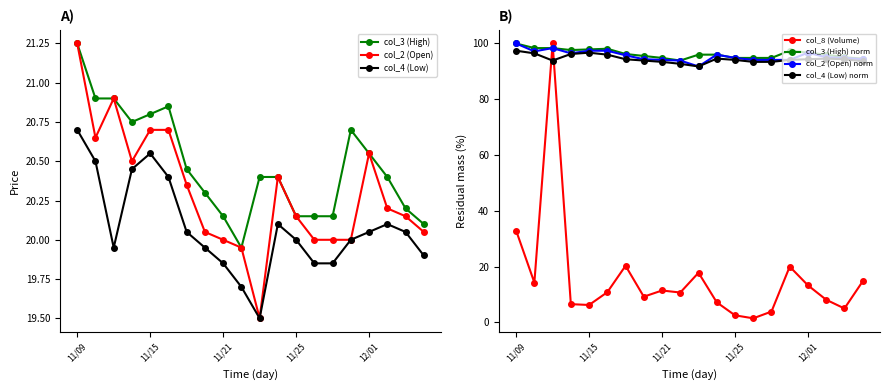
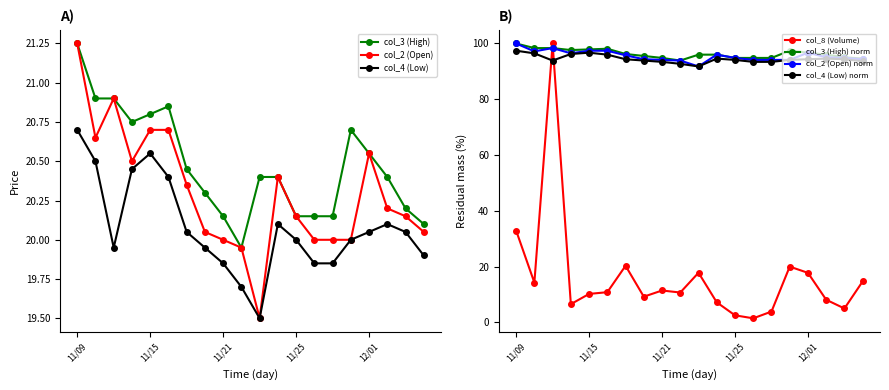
  {
    "A)": {
      "col_3 (High)": {
        "11/15": 20.80,
        "11/21": 20.15
      },
      "col_2 (Open)": {
        "11/15": 20.70,
        "11/21": 20.00
      },
      "col_4 (Low)": {
        "11/09": 20.70,
        "11/15": 20.55,
        "11/21": 19.85,
        "11/25": 20.00,
        "12/01": 20.05
      }
    },
    "B)": {
      "col_8 (Volume)": {
        "11/09": 33,
-       "11/15": 6,
+       "11/15": 10,
        "11/21": 11,
        "11/25": 3,
-       "12/01": 13
+       "12/01": 18
      },
      "col_4 (Low) norm": {
        "11/09": 97
      }
    }
  }
